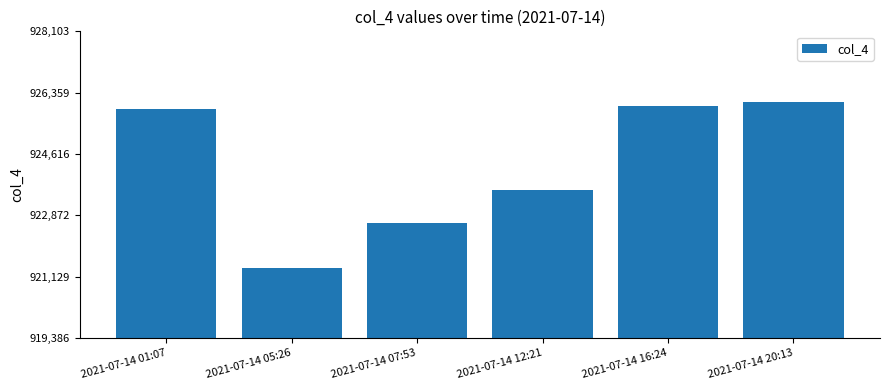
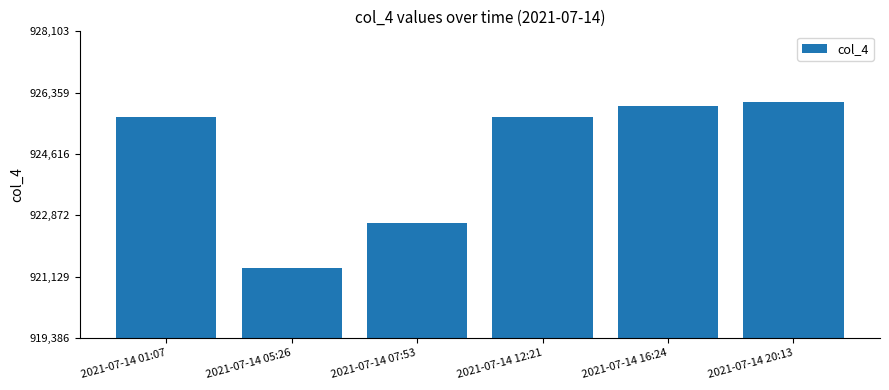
  {
-   "2021-07-14 01:07": "925,900",
+   "2021-07-14 01:07": "925,700",
    "2021-07-14 05:26": "921,400",
    "2021-07-14 07:53": "922,600",
-   "2021-07-14 12:21": "923,600",
+   "2021-07-14 12:21": "925,700",
    "2021-07-14 16:24": "926,000",
    "2021-07-14 20:13": "926,100"
  }
